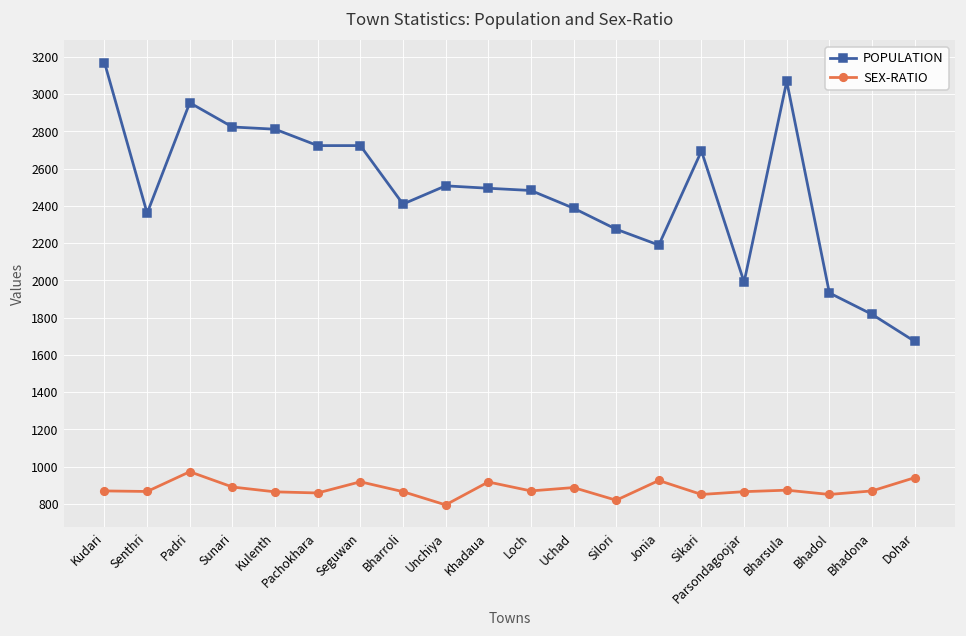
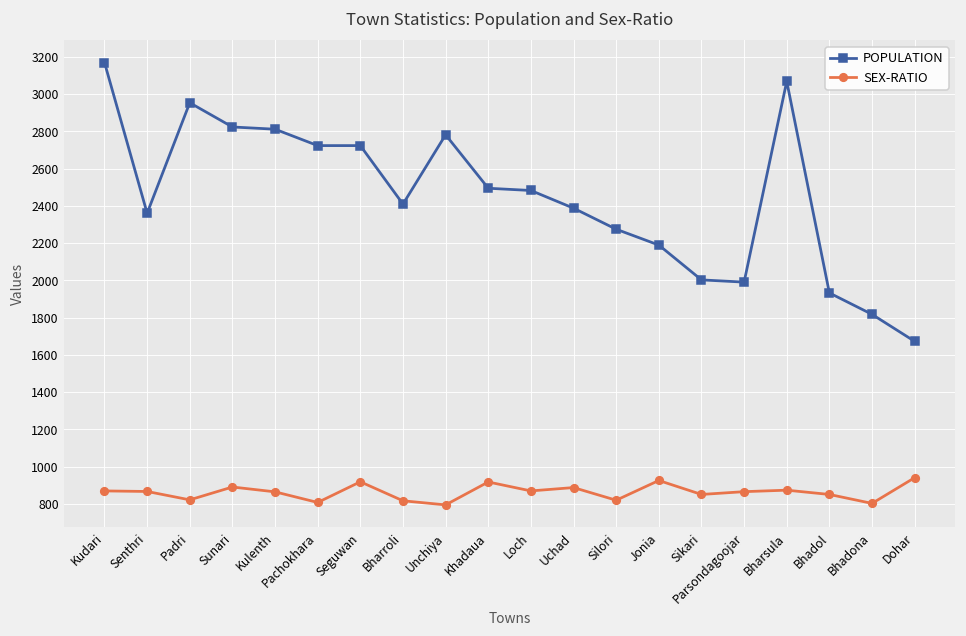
  {
    "POPULATION": {
      "Kudari": 3170,
      "Senthri": 2360,
      "Padri": 2950,
      "Sunari": 2820,
      "Kulenth": 2810,
      "Pachokhara": 2720,
      "Seguwan": 2720,
      "Bharroli": 2410,
-     "Unchiya": 2510,
+     "Unchiya": 2780,
      "Khadaua": 2500,
      "Loch": 2480,
      "Uchad": 2390,
      "Silori": 2280,
      "Jonia": 2190,
-     "Sikari": 2700,
+     "Sikari": 2000,
      "Parsondagoojar": 1990,
      "Bharsula": 3070,
      "Bhadol": 1930,
      "Bhadona": 1820,
      "Dohar": 1670
    },
    "SEX-RATIO": {
      "Kudari": 870,
      "Senthri": 870,
-     "Padri": 970,
+     "Padri": 820,
      "Sunari": 890,
      "Kulenth": 870,
-     "Pachokhara": 860,
+     "Pachokhara": 810,
      "Seguwan": 920,
-     "Bharroli": 870,
+     "Bharroli": 820,
      "Unchiya": 800,
      "Khadaua": 920,
      "Loch": 870,
      "Uchad": 890,
      "Silori": 820,
      "Jonia": 930,
      "Sikari": 850,
      "Parsondagoojar": 870,
      "Bharsula": 870,
      "Bhadol": 850,
-     "Bhadona": 870,
+     "Bhadona": 800,
      "Dohar": 940
    }
  }
